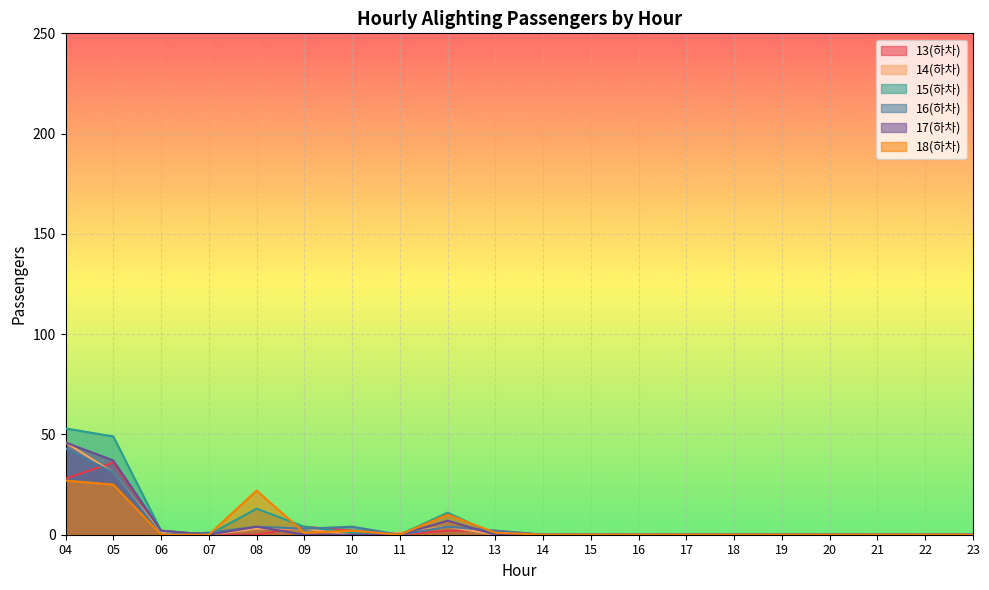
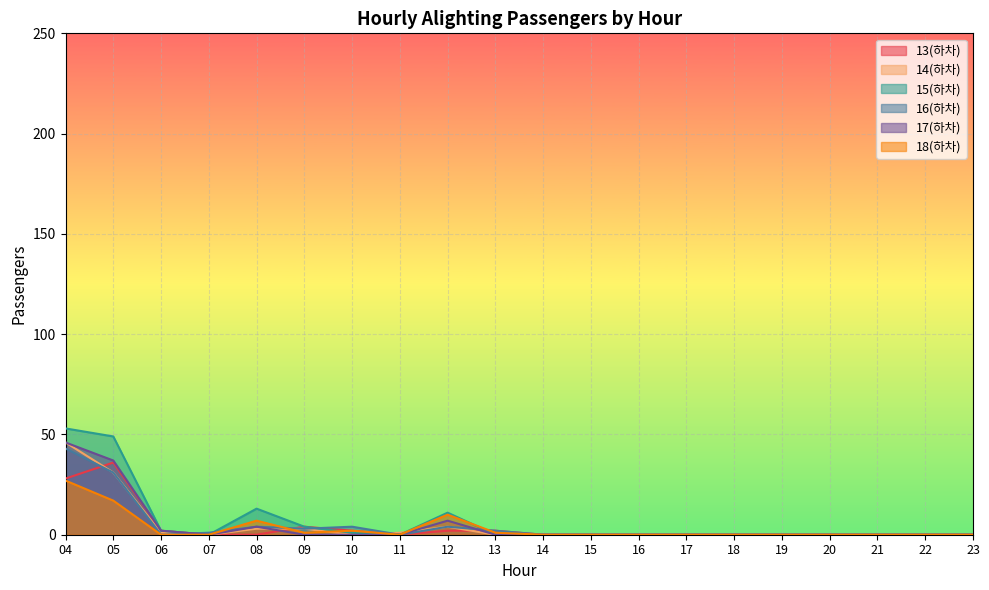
  {
    "13(하차)": {
      "08": 0,
      "12": 2
    },
    "18(하차)": {
-     "05": 25,
-     "08": 22
+     "05": 17,
+     "08": 7
    }
  }
